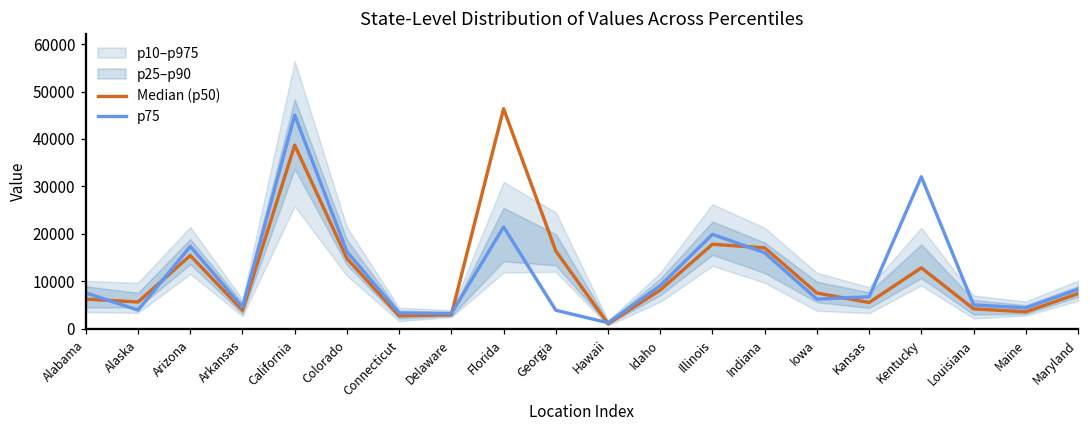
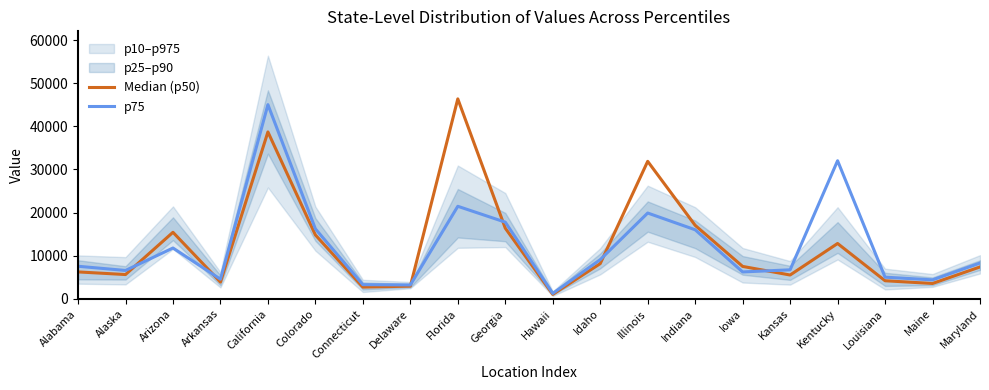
  {
    "Median (p50)": {
      "Alabama": 6000,
      "Alaska": 6000,
      "Arizona": 15000,
      "Arkansas": 4000,
      "California": 39000,
      "Colorado": 15000,
      "Florida": 46000,
      "Georgia": 16000,
      "Idaho": 8000,
-     "Illinois": 18000,
+     "Illinois": 32000,
      "Indiana": 17000,
      "Iowa": 8000,
      "Kansas": 6000,
      "Kentucky": 13000,
      "Louisiana": 4000,
      "Maine": 4000,
      "Maryland": 7000
    },
    "p75": {
      "Alabama": 8000,
-     "Alaska": 4000,
-     "Arizona": 17000,
+     "Alaska": 7000,
+     "Arizona": 12000,
      "Arkansas": 5000,
      "California": 45000,
      "Colorado": 16000,
      "Florida": 21000,
-     "Georgia": 4000,
+     "Georgia": 18000,
      "Idaho": 9000,
      "Illinois": 20000,
      "Indiana": 16000,
      "Iowa": 6000,
      "Kansas": 7000,
      "Kentucky": 32000,
      "Louisiana": 5000,
      "Maryland": 8000
    }
  }
